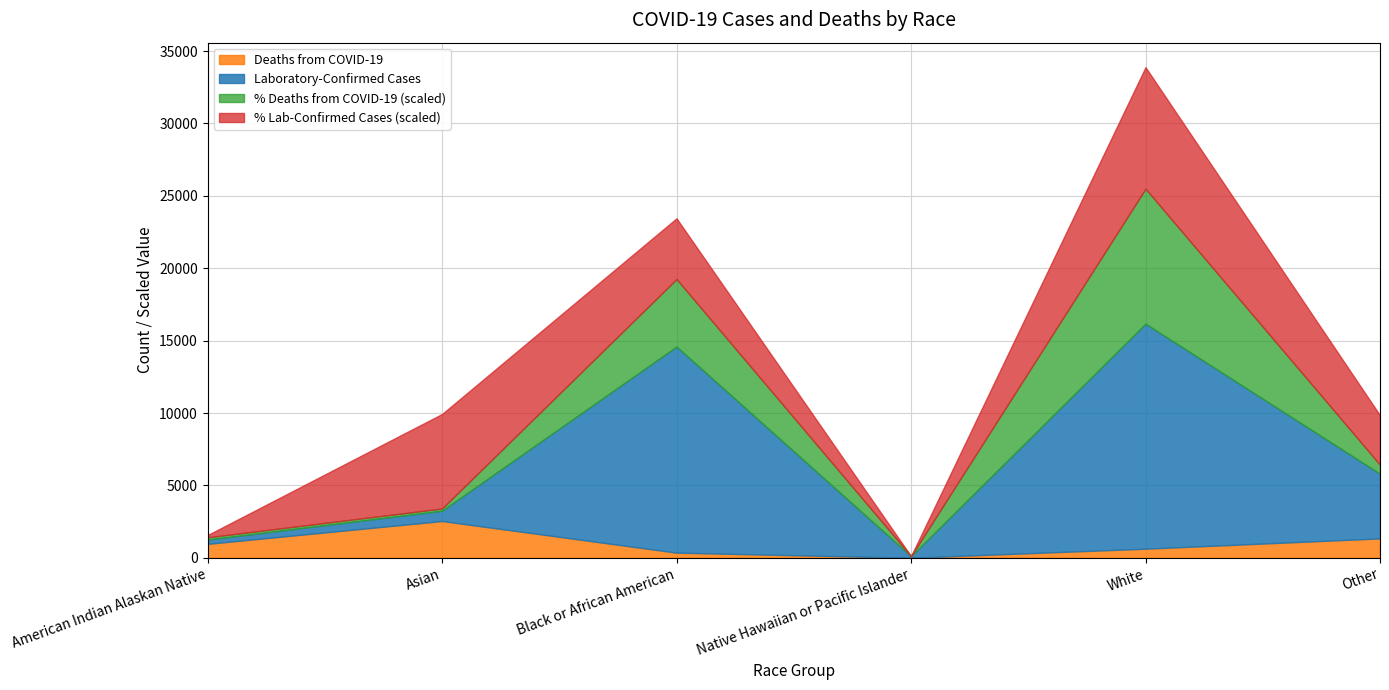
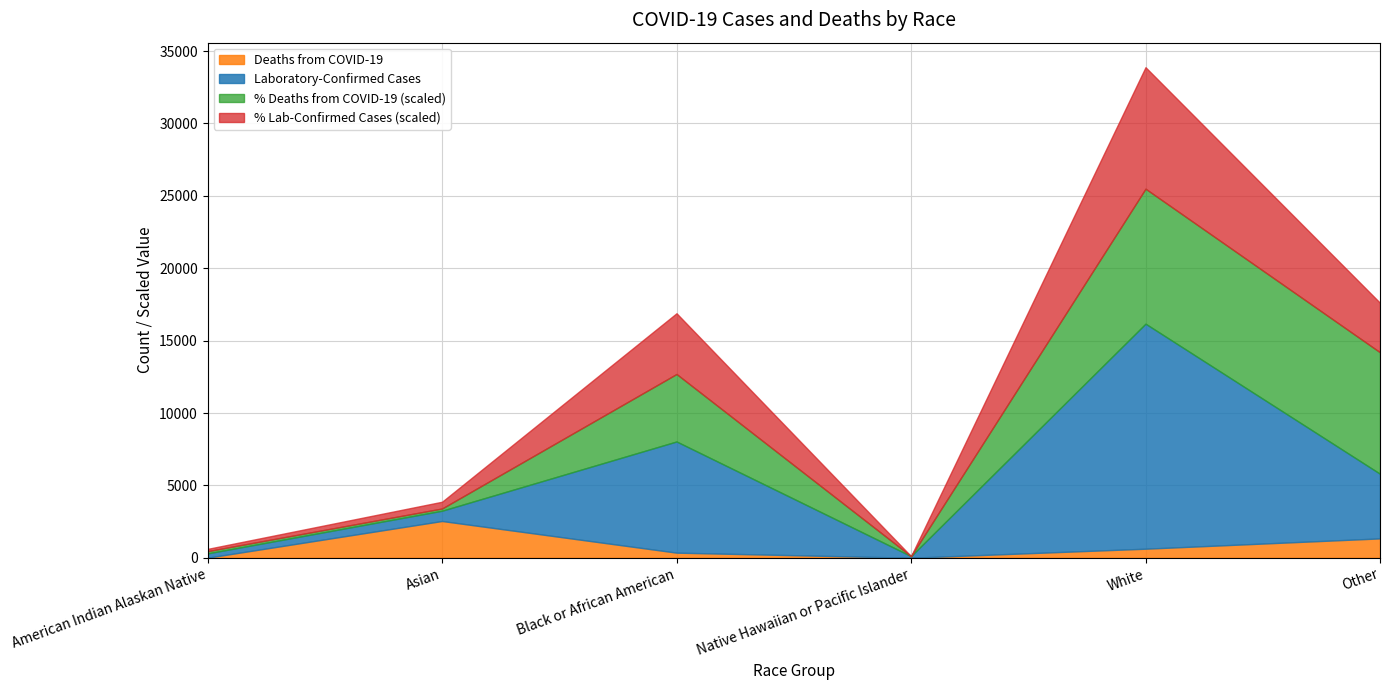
  {
    "Deaths from COVID-19": {
-     "American Indian Alaskan Native": 1000,
+     "American Indian Alaskan Native": 0,
      "Asian": 2500,
      "Black or African American": 400,
      "White": 600,
      "Other": 1300
    },
    "Laboratory-Confirmed Cases": {
-     "Black or African American": 14200,
+     "Black or African American": 7700,
      "White": 15500,
      "Other": 4500
    },
    "% Deaths from COVID-19 (scaled)": {
      "Black or African American": 4700,
      "White": 9300,
-     "Other": 600
+     "Other": 8400
    },
    "% Lab-Confirmed Cases (scaled)": {
-     "Asian": 6500,
+     "Asian": 500,
      "Black or African American": 4200,
      "White": 8400,
      "Other": 3400
    }
  }
